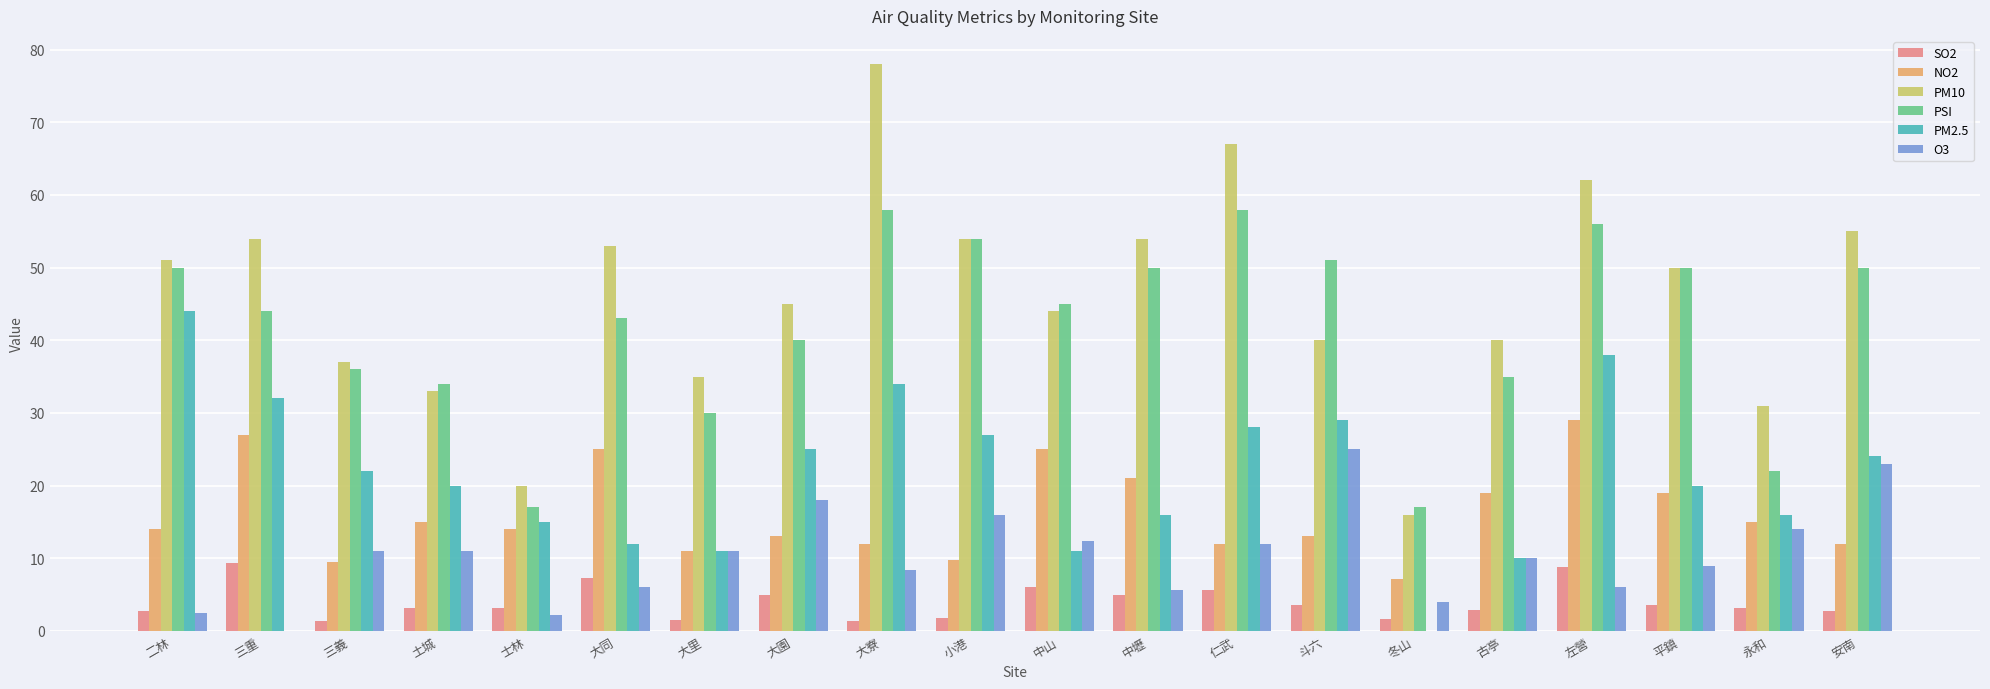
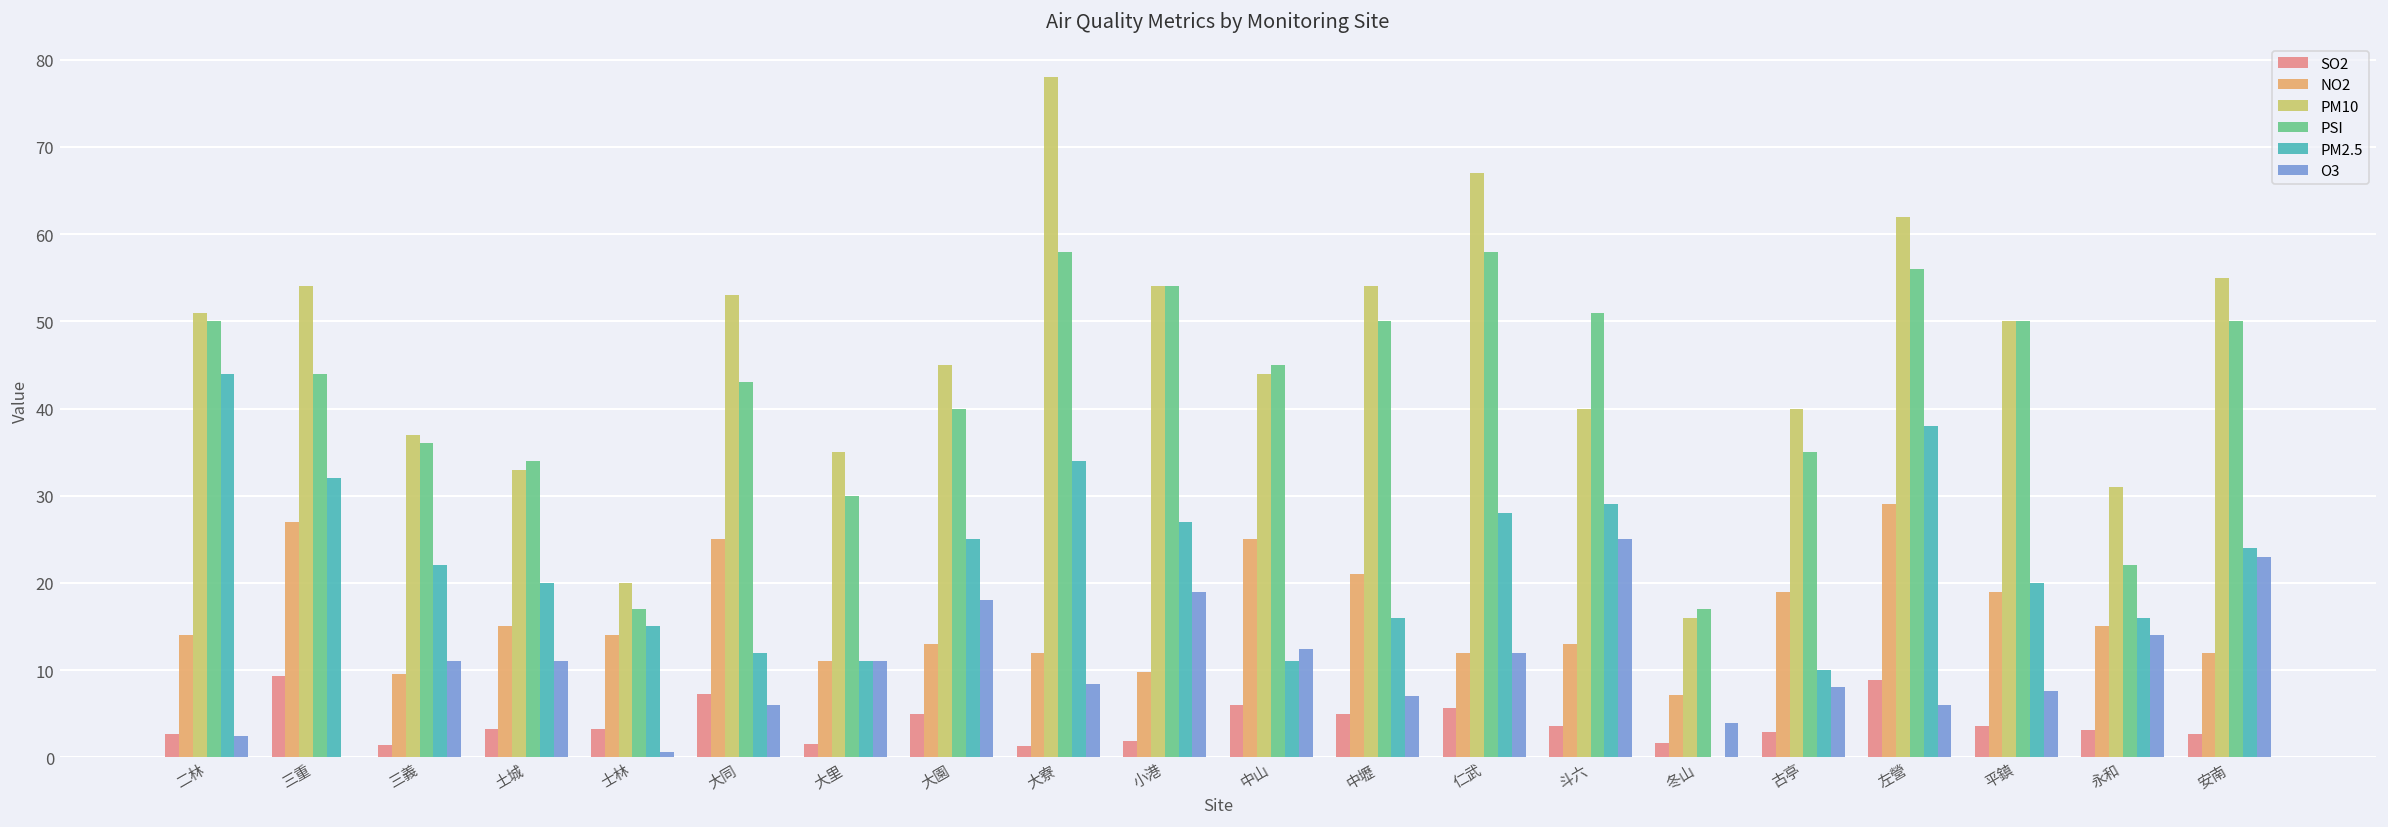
  {
    "O3": {
      "二林": 2,
      "三重": 0,
      "三義": 11,
      "土城": 11,
-     "士林": 2,
+     "士林": 1,
      "大同": 6,
      "大里": 11,
      "大園": 18,
      "大寮": 8,
-     "小港": 16,
+     "小港": 19,
      "中山": 12,
-     "中壢": 6,
+     "中壢": 7,
      "仁武": 12,
      "斗六": 25,
      "冬山": 4,
-     "古亭": 10,
+     "古亭": 8,
      "左營": 6,
-     "平鎮": 9,
+     "平鎮": 8,
      "永和": 14,
      "安南": 23
    }
  }
